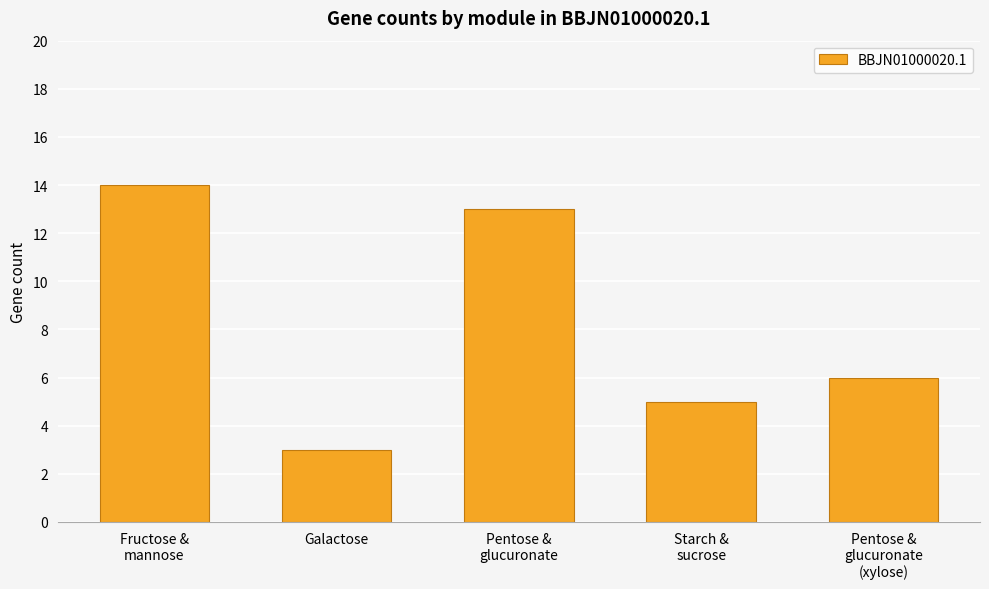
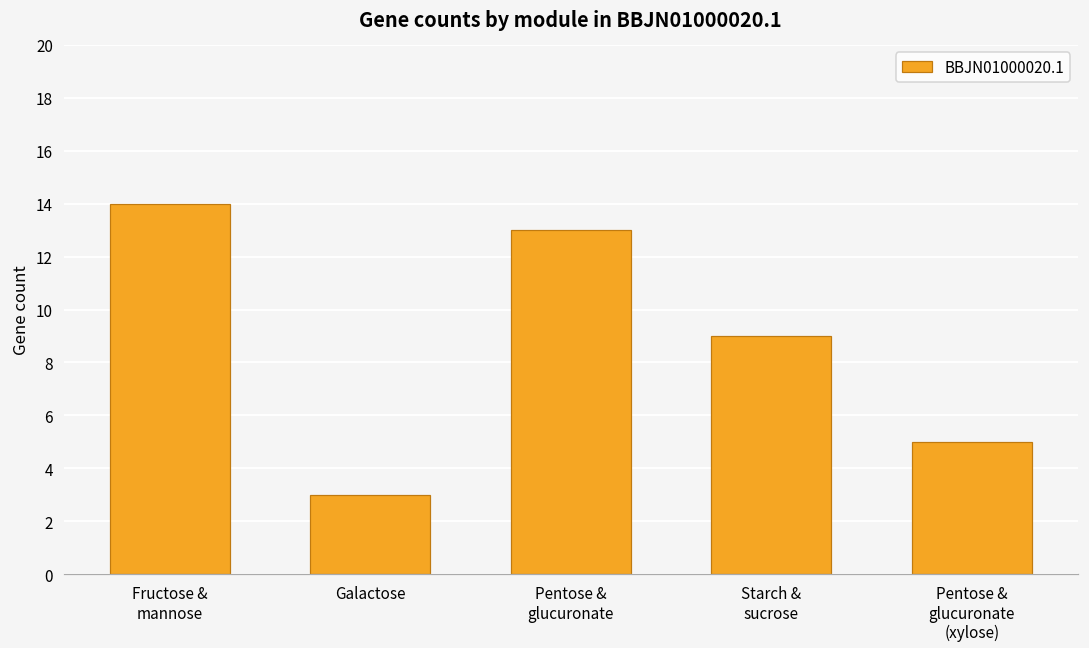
  {
    "Fructose & mannose": 14,
    "Galactose": 3,
    "Pentose & glucuronate": 13,
-   "Starch & sucrose": 5,
-   "Pentose & glucuronate (xylose)": 6
+   "Starch & sucrose": 9,
+   "Pentose & glucuronate (xylose)": 5
  }
